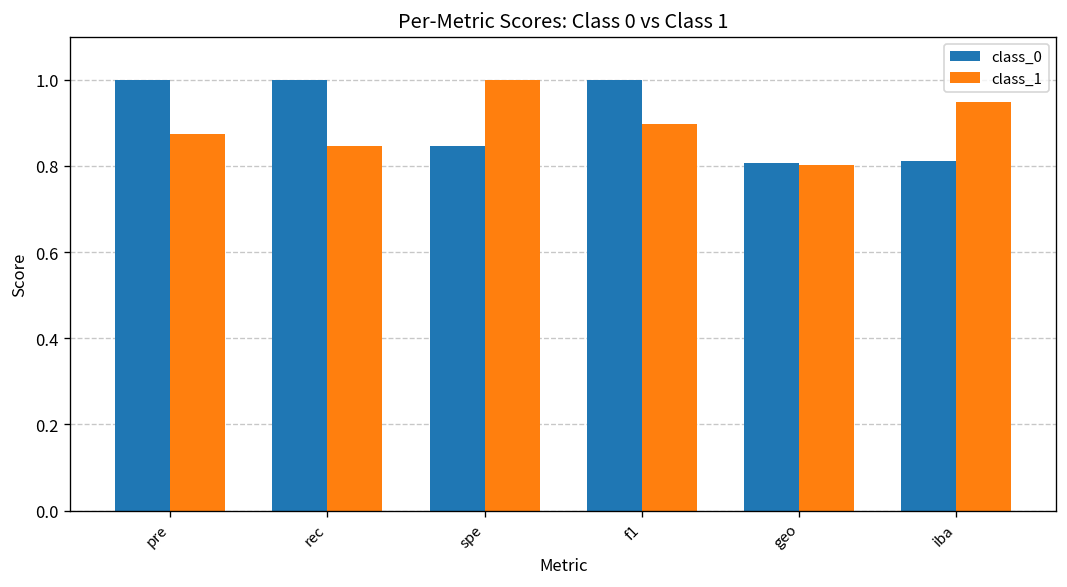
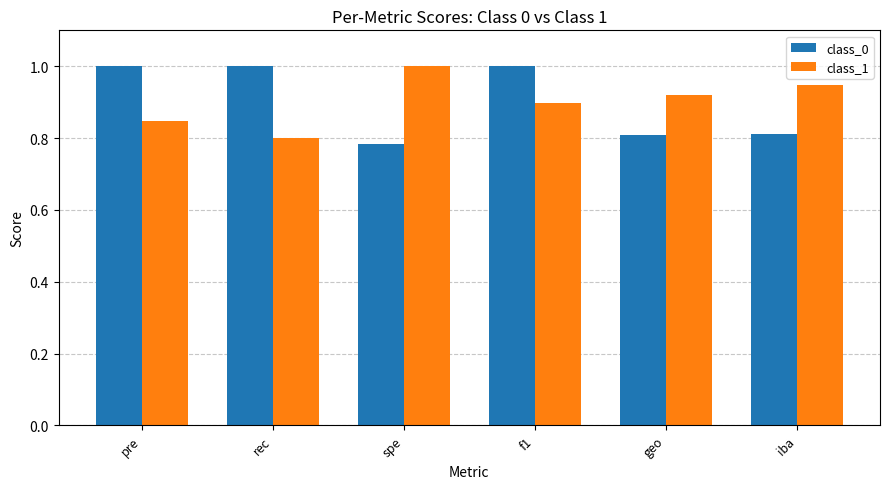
  {
    "class_0": {
      "pre": 1.00,
      "rec": 1.00,
-     "spe": 0.85,
+     "spe": 0.78,
      "f1": 1.00,
      "geo": 0.81,
      "iba": 0.81
    },
    "class_1": {
-     "pre": 0.87,
-     "rec": 0.85,
+     "pre": 0.85,
+     "rec": 0.80,
      "spe": 1.00,
      "f1": 0.90,
-     "geo": 0.80,
+     "geo": 0.92,
      "iba": 0.95
    }
  }
